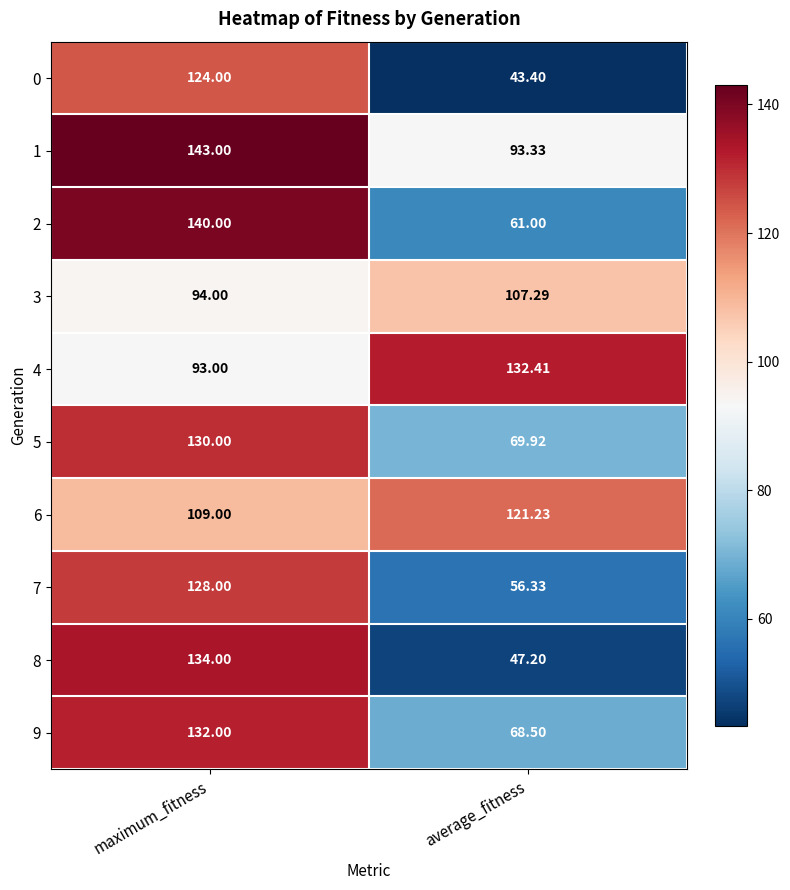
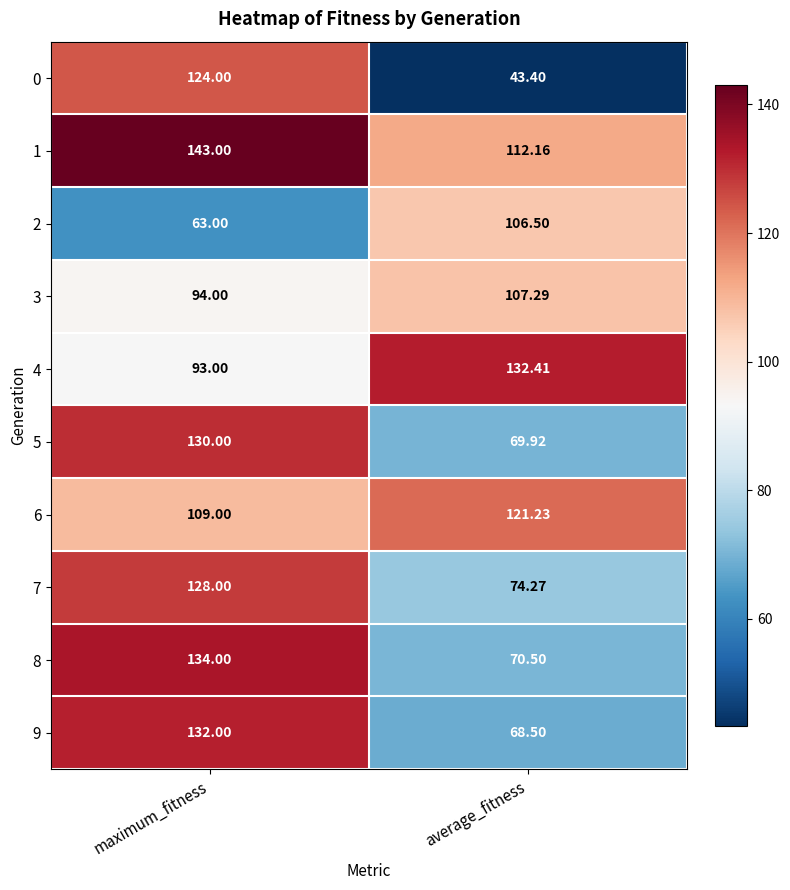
  {
    "0": {
      "maximum_fitness": 124.00,
      "average_fitness": 43.40
    },
    "1": {
      "maximum_fitness": 143.00,
-     "average_fitness": 93.33
+     "average_fitness": 112.16
    },
    "2": {
-     "maximum_fitness": 140.00,
-     "average_fitness": 61.00
+     "maximum_fitness": 63.00,
+     "average_fitness": 106.50
    },
    "3": {
      "maximum_fitness": 94.00,
      "average_fitness": 107.29
    },
    "4": {
      "maximum_fitness": 93.00,
      "average_fitness": 132.41
    },
    "5": {
      "maximum_fitness": 130.00,
      "average_fitness": 69.92
    },
    "6": {
      "maximum_fitness": 109.00,
      "average_fitness": 121.23
    },
    "7": {
      "maximum_fitness": 128.00,
-     "average_fitness": 56.33
+     "average_fitness": 74.27
    },
    "8": {
      "maximum_fitness": 134.00,
-     "average_fitness": 47.20
+     "average_fitness": 70.50
    },
    "9": {
      "maximum_fitness": 132.00,
      "average_fitness": 68.50
    }
  }
